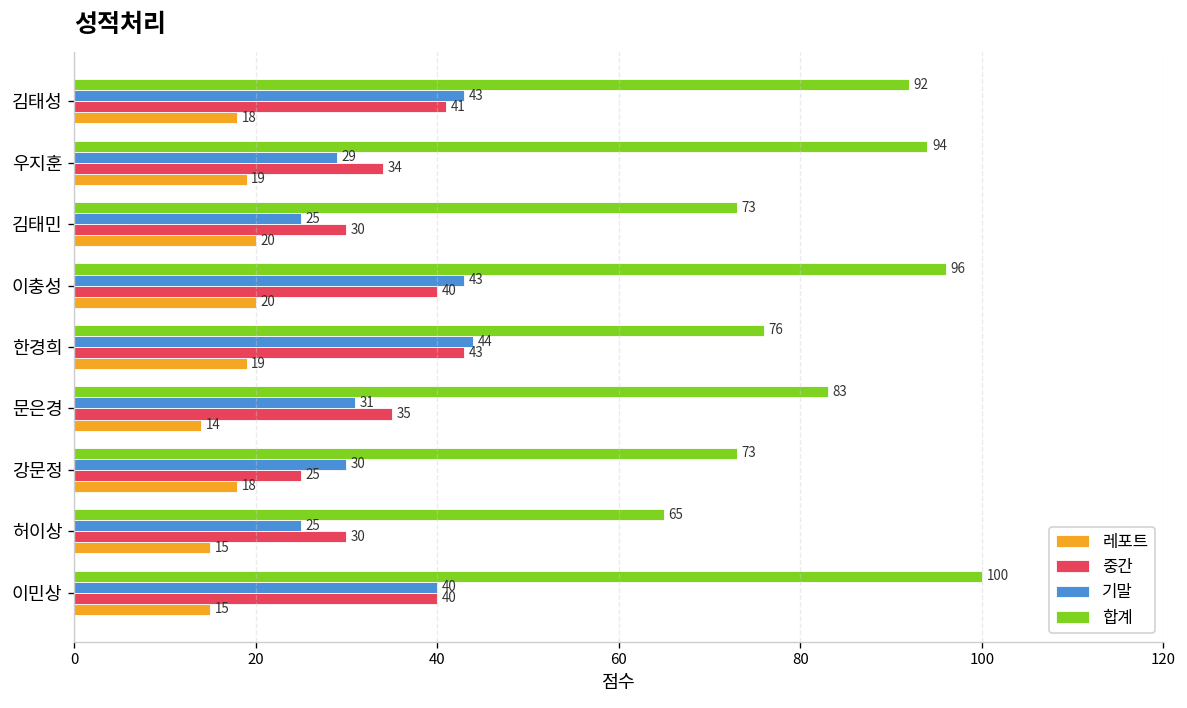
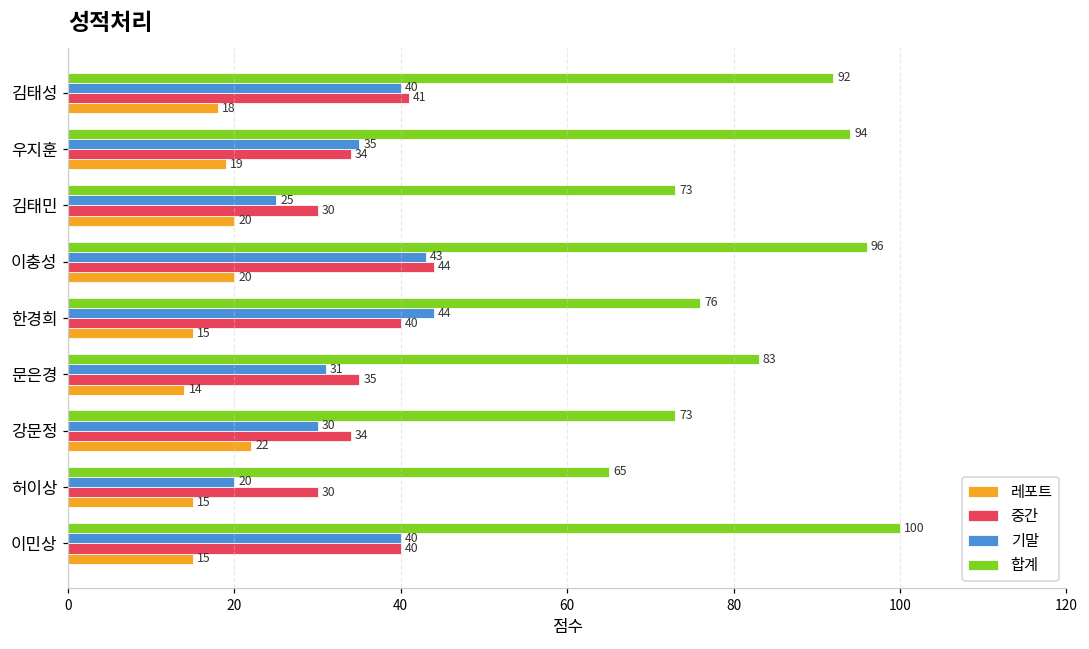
  {
    "레포트": {
      "김태성": 18,
      "우지훈": 19,
      "김태민": 20,
      "이충성": 20,
-     "한경희": 19,
+     "한경희": 15,
      "문은경": 14,
-     "강문정": 18,
+     "강문정": 22,
      "허이상": 15,
      "이민상": 15
    },
    "중간": {
      "김태성": 41,
      "우지훈": 34,
      "김태민": 30,
-     "이충성": 40,
-     "한경희": 43,
+     "이충성": 44,
+     "한경희": 40,
      "문은경": 35,
-     "강문정": 25,
+     "강문정": 34,
      "허이상": 30,
      "이민상": 40
    },
    "기말": {
-     "김태성": 43,
-     "우지훈": 29,
+     "김태성": 40,
+     "우지훈": 35,
      "김태민": 25,
      "이충성": 43,
      "한경희": 44,
      "문은경": 31,
      "강문정": 30,
-     "허이상": 25,
+     "허이상": 20,
      "이민상": 40
    },
    "합계": {
      "김태성": 92,
      "우지훈": 94,
      "김태민": 73,
      "이충성": 96,
      "한경희": 76,
      "문은경": 83,
      "강문정": 73,
      "허이상": 65,
      "이민상": 100
    }
  }
